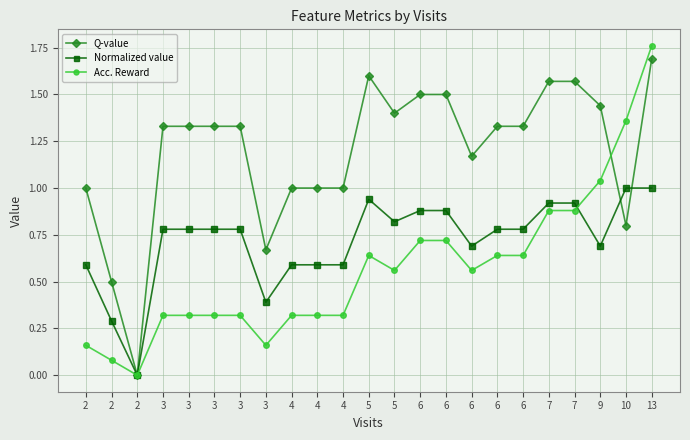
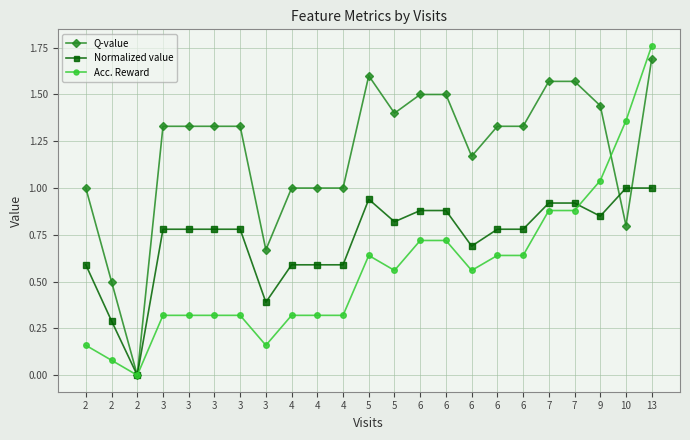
  {
    "Q-value": {
      "9": 1.44,
      "10": 0.80,
      "13": 1.69
    },
    "Normalized value": {
-     "9": 0.69,
+     "9": 0.85,
      "10": 1.00,
      "13": 1.00
    },
    "Acc. Reward": {
      "9": 1.04,
      "10": 1.36,
      "13": 1.76
    }
  }
